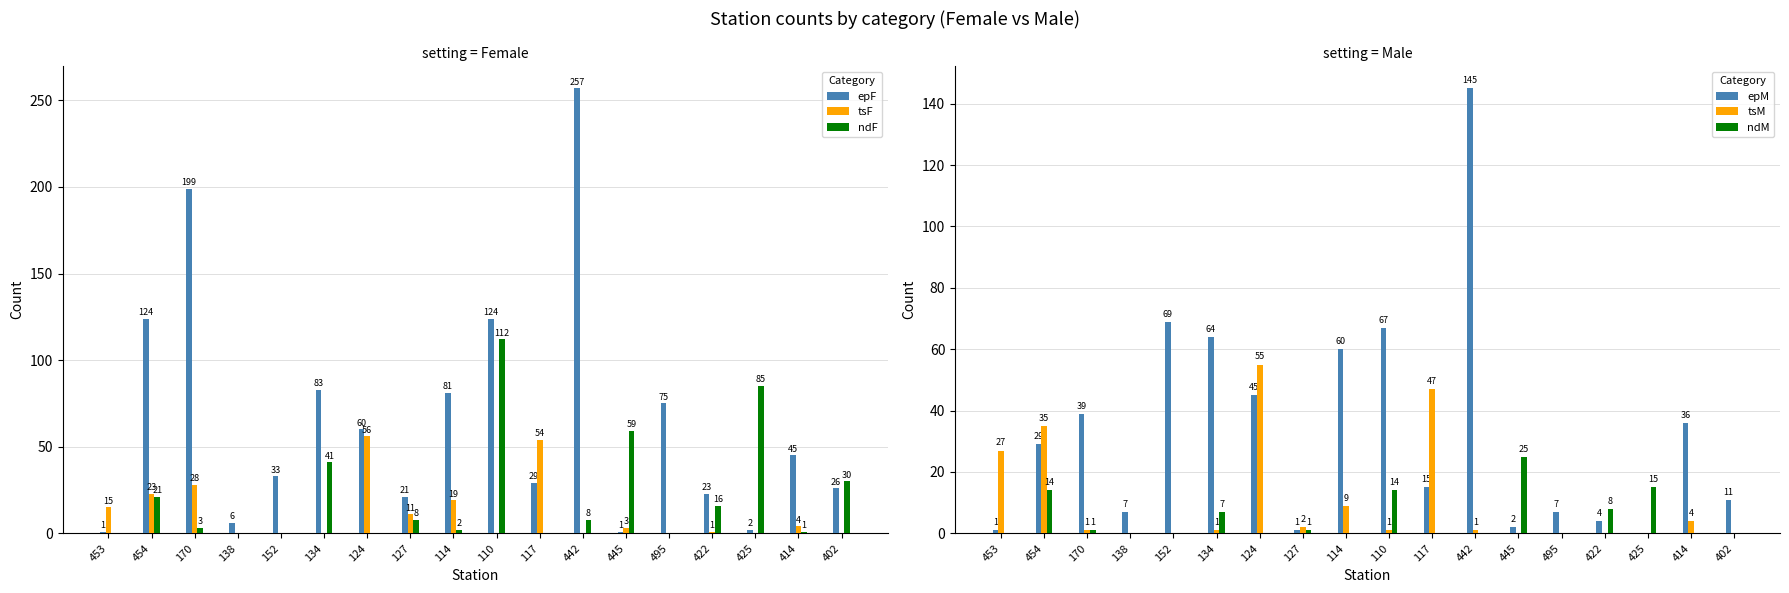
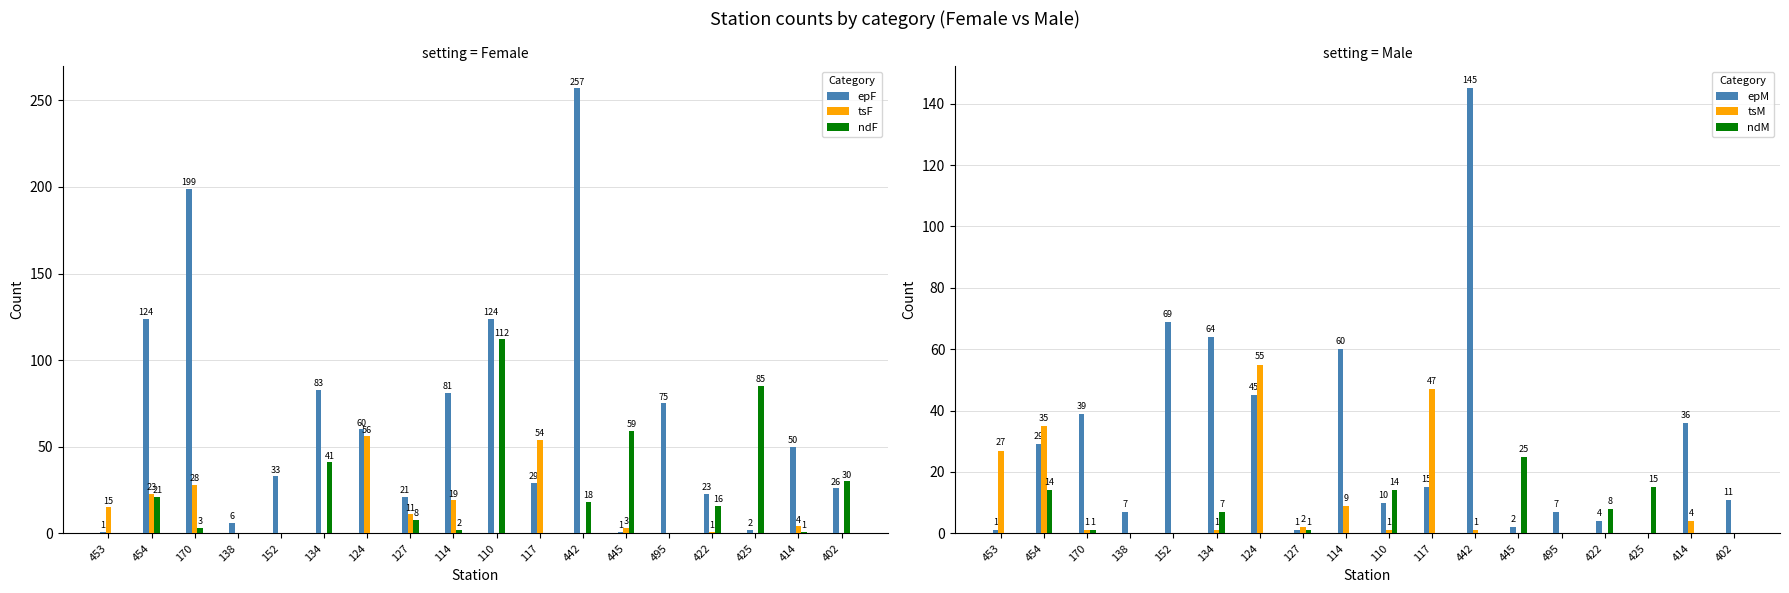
  {
    "setting = Female": {
      "epF": {
        "453": 1,
        "454": 124,
        "170": 199,
        "138": 6,
        "152": 33,
        "134": 83,
        "124": 60,
        "127": 21,
        "114": 81,
        "110": 124,
        "117": 29,
        "442": 257,
        "445": 1,
        "495": 75,
        "422": 23,
        "425": 2,
-       "414": 45,
+       "414": 50,
        "402": 26
      },
      "tsF": {
        "453": 15,
        "170": 28,
        "124": 56,
        "127": 11,
        "114": 19,
        "117": 54,
        "445": 3,
        "422": 1,
        "414": 4
      },
      "ndF": {
        "170": 3,
        "134": 41,
        "114": 2,
        "110": 112,
-       "442": 8,
+       "442": 18,
        "445": 59,
        "422": 16,
        "425": 85,
        "414": 1,
        "402": 30
      }
    },
    "setting = Male": {
      "epM": {
        "453": 1,
        "454": 29,
        "170": 39,
        "138": 7,
        "152": 69,
        "134": 64,
        "124": 45,
        "127": 1,
        "114": 60,
-       "110": 67,
+       "110": 10,
        "117": 15,
        "442": 145,
        "445": 2,
        "495": 7,
        "422": 4,
        "414": 36,
        "402": 11
      },
      "tsM": {
        "453": 27,
        "454": 35,
        "170": 1,
        "134": 1,
        "124": 55,
        "127": 2,
        "114": 9,
        "110": 1,
        "117": 47,
        "442": 1,
        "414": 4
      },
      "ndM": {
        "454": 14,
        "170": 1,
        "134": 7,
        "127": 1,
        "110": 14,
        "445": 25,
        "422": 8,
        "425": 15
      }
    }
  }
